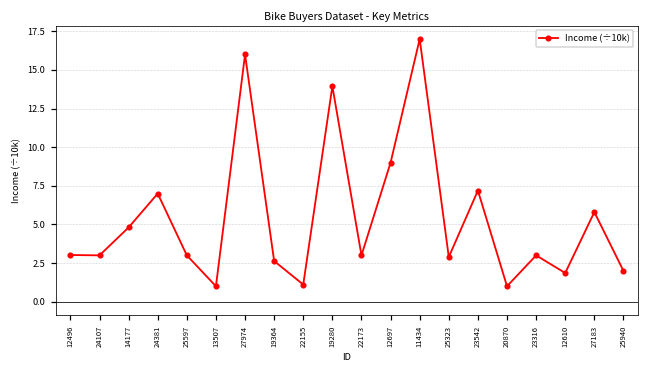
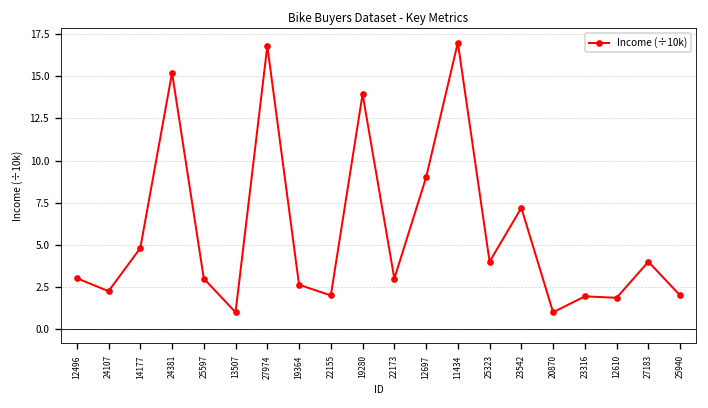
  {
    "12496": 3.0,
-   "24107": 3.0,
+   "24107": 2.3,
    "14177": 4.8,
-   "24381": 7.0,
+   "24381": 15.2,
    "25597": 3.0,
    "13507": 1.0,
-   "27974": 16.0,
+   "27974": 16.8,
    "19364": 2.6,
-   "22155": 1.1,
+   "22155": 2.0,
    "19280": 13.9,
    "22173": 3.0,
    "12697": 9.0,
    "11434": 17.0,
-   "25323": 2.9,
+   "25323": 4.0,
    "23542": 7.2,
    "20870": 1.0,
-   "23316": 3.0,
+   "23316": 1.9,
    "12610": 1.9,
-   "27183": 5.8,
+   "27183": 4.0,
    "25940": 2.0
  }
